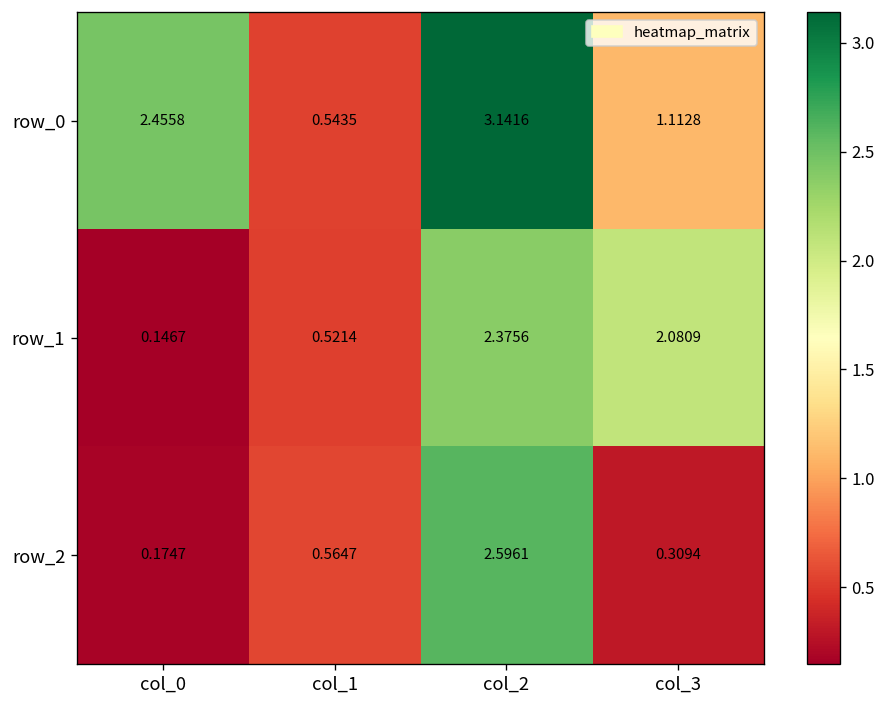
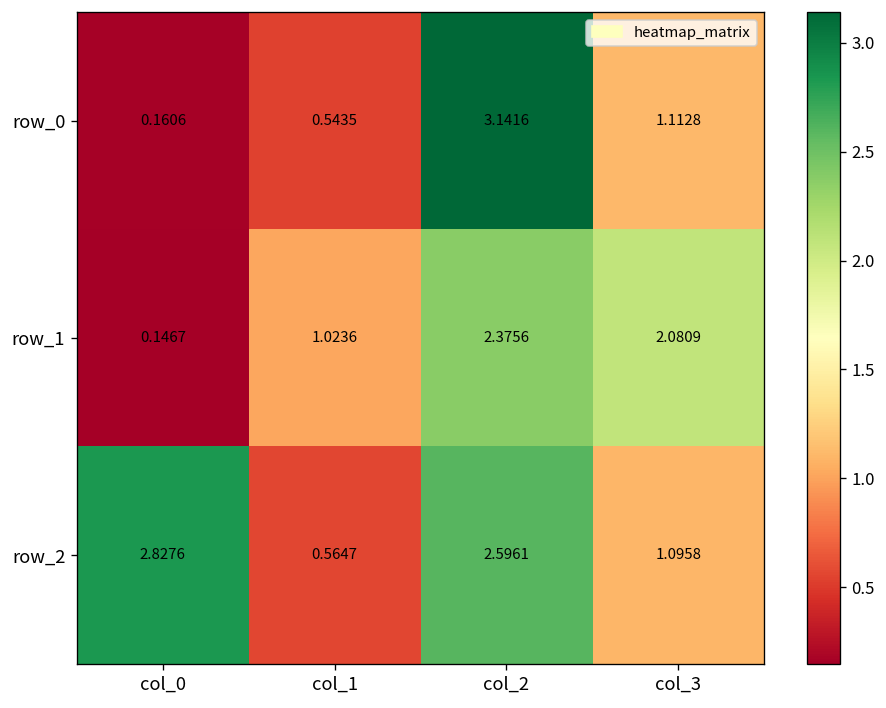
  {
    "row_0": {
-     "col_0": 2.4558,
+     "col_0": 0.1606,
      "col_1": 0.5435,
      "col_2": 3.1416,
      "col_3": 1.1128
    },
    "row_1": {
      "col_0": 0.1467,
-     "col_1": 0.5214,
+     "col_1": 1.0236,
      "col_2": 2.3756,
      "col_3": 2.0809
    },
    "row_2": {
-     "col_0": 0.1747,
+     "col_0": 2.8276,
      "col_1": 0.5647,
      "col_2": 2.5961,
-     "col_3": 0.3094
+     "col_3": 1.0958
    }
  }
